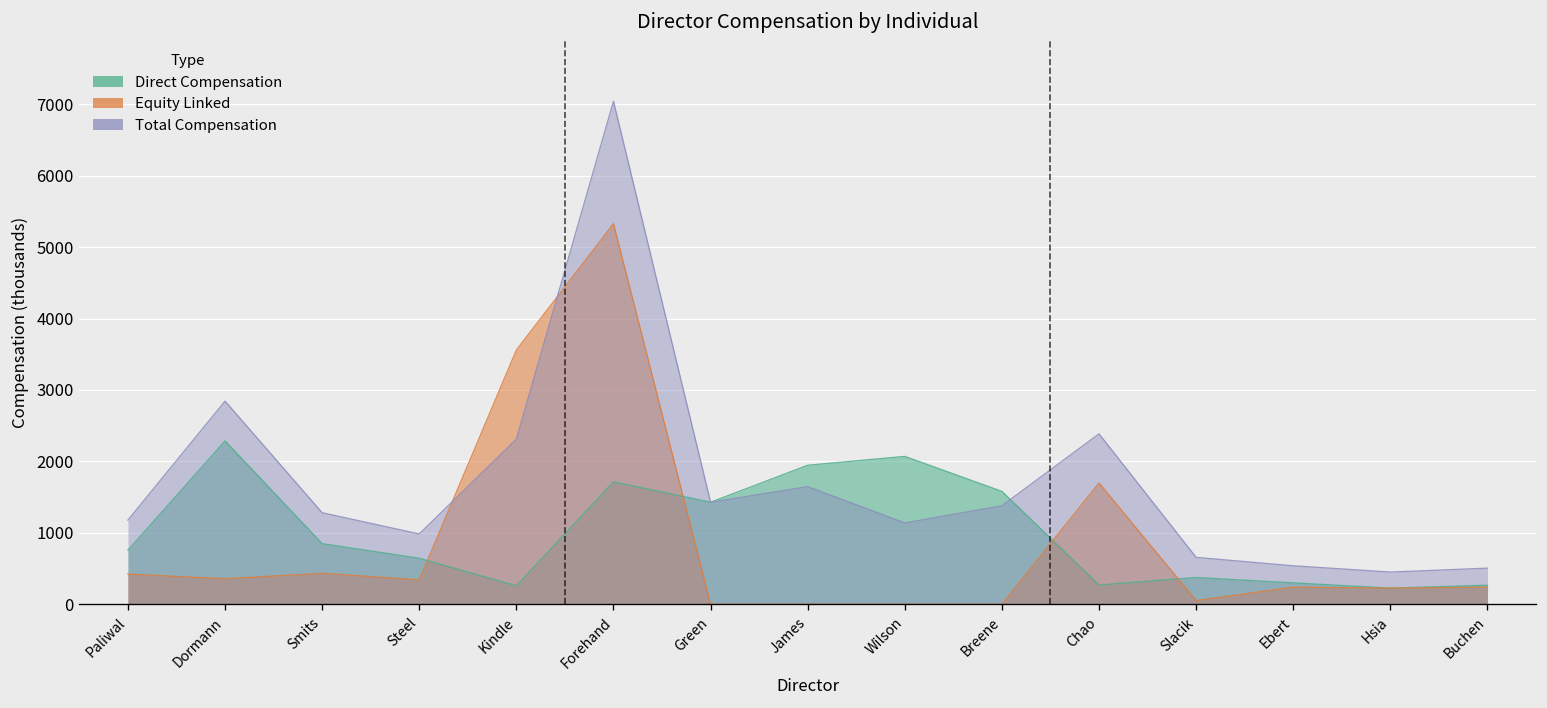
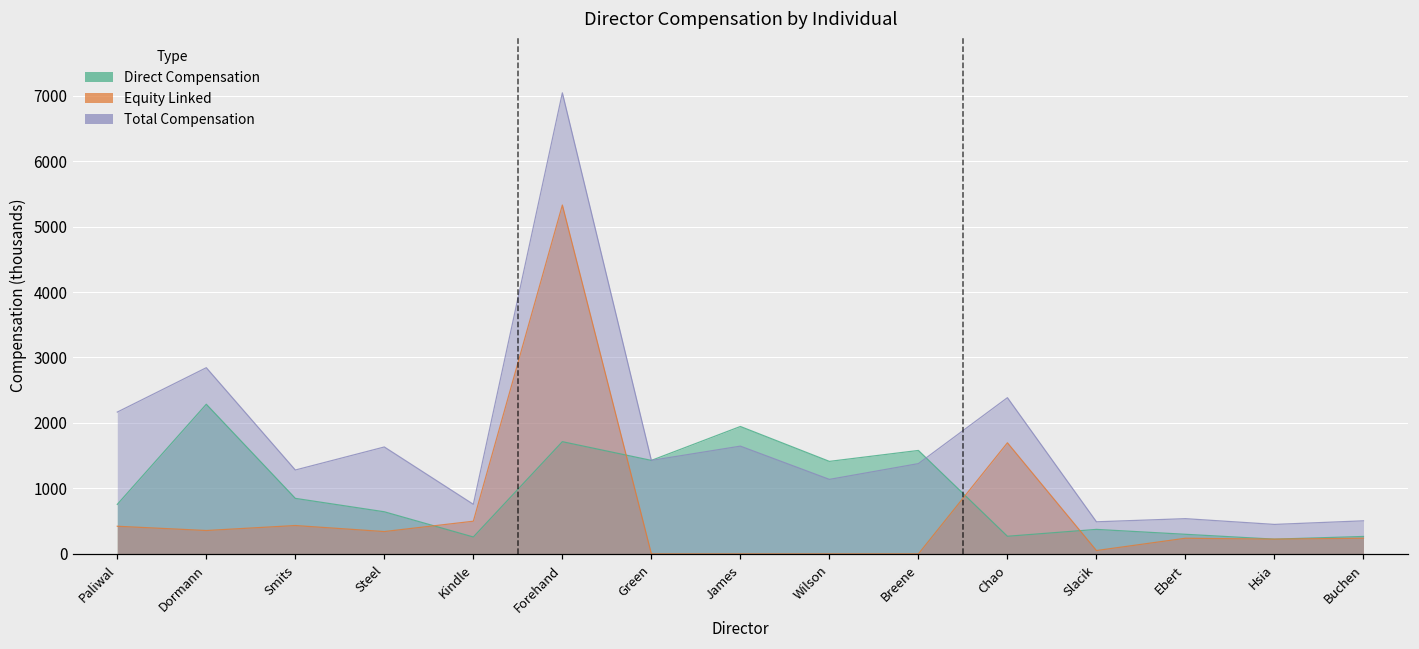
  {
    "Direct Compensation": {
      "Paliwal": 800,
      "Dormann": 2300,
      "Smits": 800,
      "Steel": 600,
      "Kindle": 300,
      "Forehand": 1700,
      "James": 1900,
-     "Wilson": 2100,
+     "Wilson": 1400,
      "Breene": 1600,
      "Chao": 300,
      "Slacik": 400,
      "Ebert": 300
    },
    "Equity Linked": {
      "Paliwal": 400,
      "Dormann": 400,
      "Smits": 400,
      "Steel": 300,
-     "Kindle": 3600,
+     "Kindle": 500,
      "Forehand": 5300,
      "Green": 0,
      "James": 0,
      "Wilson": 0,
      "Breene": 0,
      "Chao": 1700,
      "Slacik": 100,
      "Ebert": 200
    },
    "Total Compensation": {
-     "Paliwal": 1200,
+     "Paliwal": 2200,
      "Dormann": 2800,
      "Smits": 1300,
-     "Steel": 1000,
-     "Kindle": 2300,
+     "Steel": 1600,
+     "Kindle": 800,
      "Forehand": 7000,
      "James": 1600,
      "Wilson": 1100,
      "Breene": 1400,
      "Chao": 2400,
-     "Slacik": 700,
+     "Slacik": 500,
      "Ebert": 500,
      "Hsia": 500,
      "Buchen": 500
    }
  }
